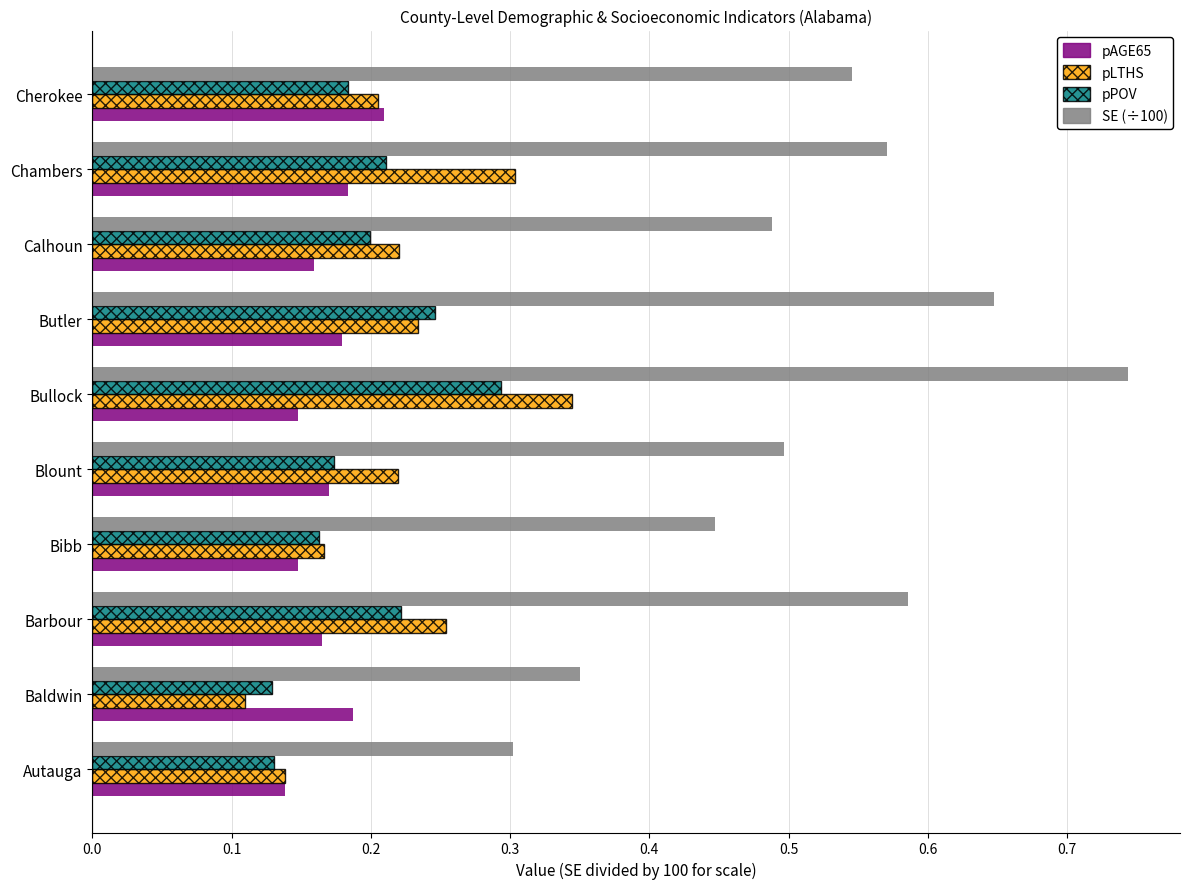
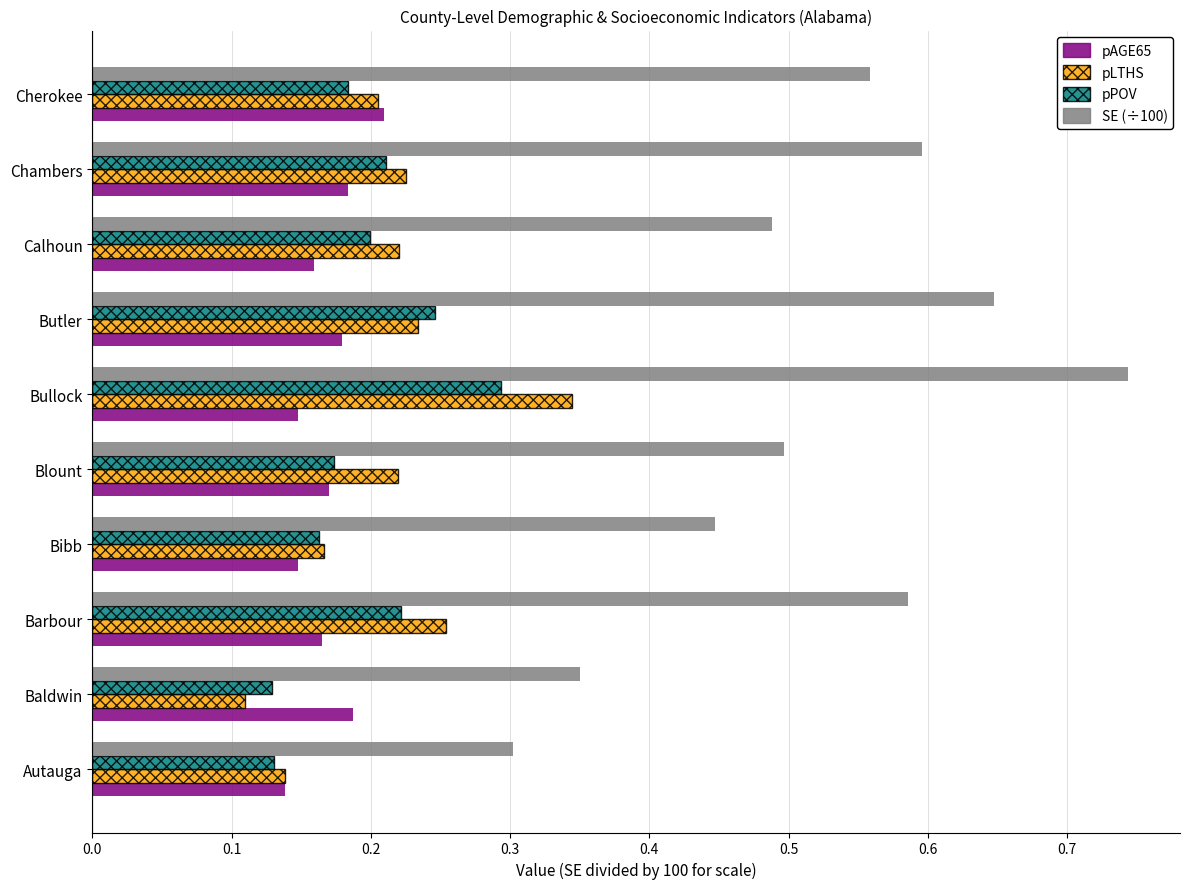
  {
    "pAGE65": {
      "Cherokee": 0.209,
      "Chambers": 0.183,
      "Calhoun": 0.159,
      "Butler": 0.180,
      "Bullock": 0.148,
      "Blount": 0.170,
      "Bibb": 0.148,
      "Barbour": 0.165,
      "Baldwin": 0.187,
      "Autauga": 0.138
    },
    "pLTHS": {
      "Cherokee": 0.205,
-     "Chambers": 0.304,
+     "Chambers": 0.225,
      "Calhoun": 0.220,
      "Butler": 0.234,
      "Bullock": 0.345,
      "Blount": 0.219,
      "Bibb": 0.166,
      "Barbour": 0.254,
      "Baldwin": 0.110,
      "Autauga": 0.138
    },
    "pPOV": {
      "Cherokee": 0.183,
      "Chambers": 0.211,
      "Calhoun": 0.199,
      "Butler": 0.246,
      "Bullock": 0.294,
      "Blount": 0.173,
      "Bibb": 0.163,
      "Barbour": 0.222,
      "Baldwin": 0.129,
      "Autauga": 0.130
    },
    "SE (÷100)": {
-     "Cherokee": 0.546,
-     "Chambers": 0.571,
+     "Cherokee": 0.558,
+     "Chambers": 0.596,
      "Calhoun": 0.488,
      "Butler": 0.648,
      "Bullock": 0.744,
      "Blount": 0.497,
      "Bibb": 0.447,
      "Barbour": 0.586,
      "Baldwin": 0.350,
      "Autauga": 0.302
    }
  }
